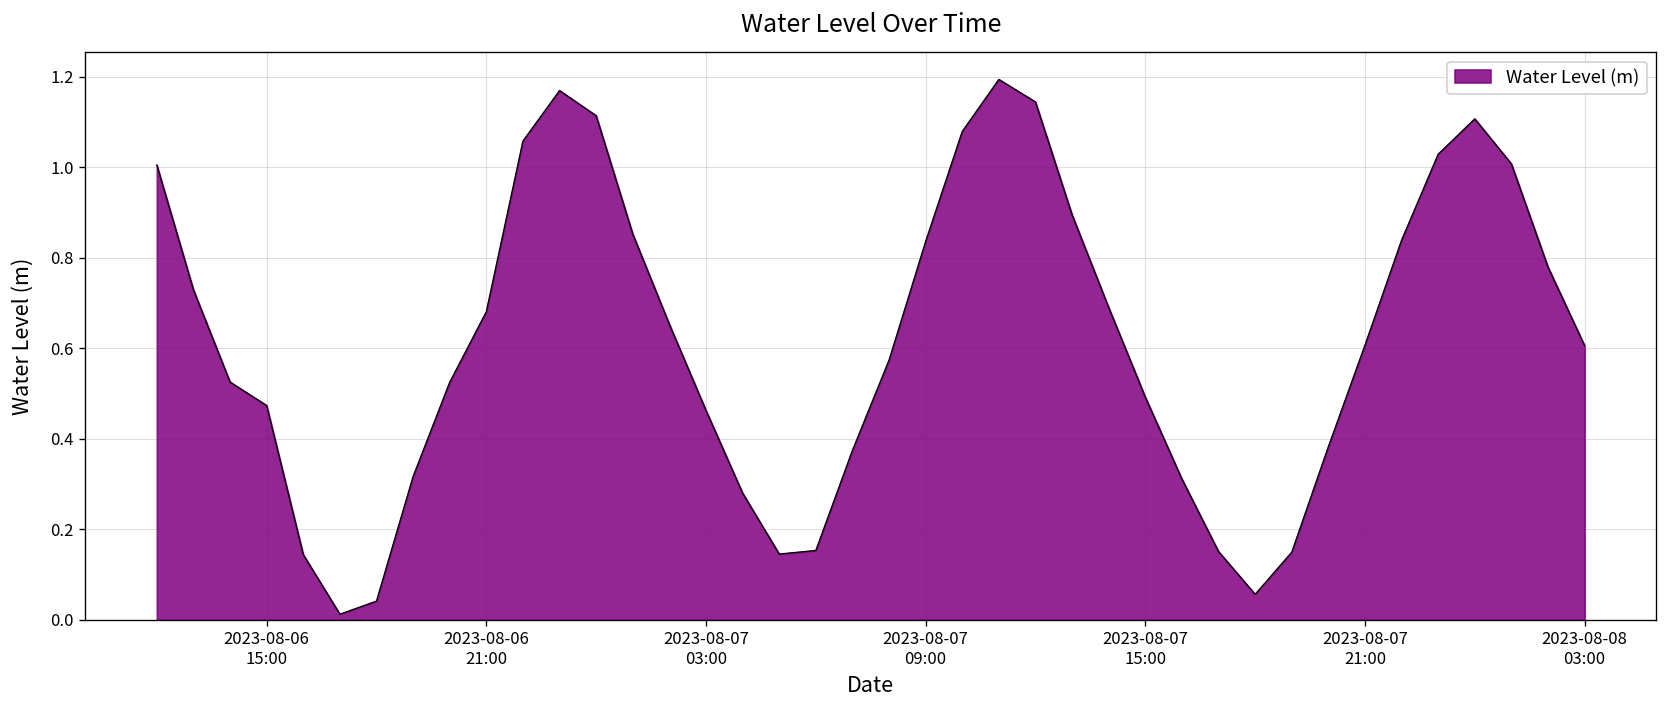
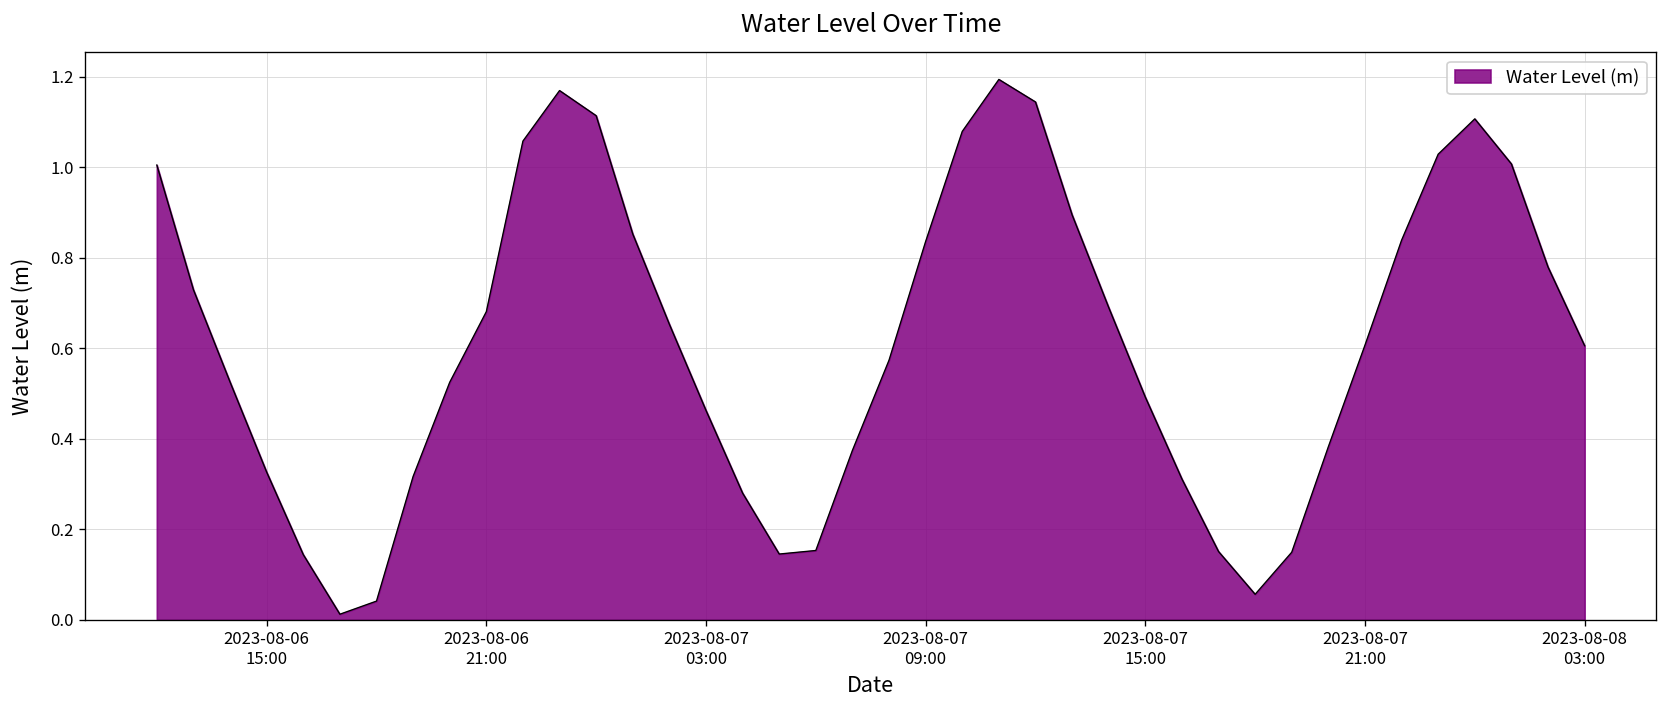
  {
-   "2023-08-06 15:00": 0.47,
+   "2023-08-06 15:00": 0.33,
    "2023-08-06 21:00": 0.68,
    "2023-08-07 03:00": 0.46,
    "2023-08-07 09:00": 0.84,
    "2023-08-07 15:00": 0.49,
    "2023-08-07 21:00": 0.61,
    "2023-08-08 03:00": 0.61
  }
